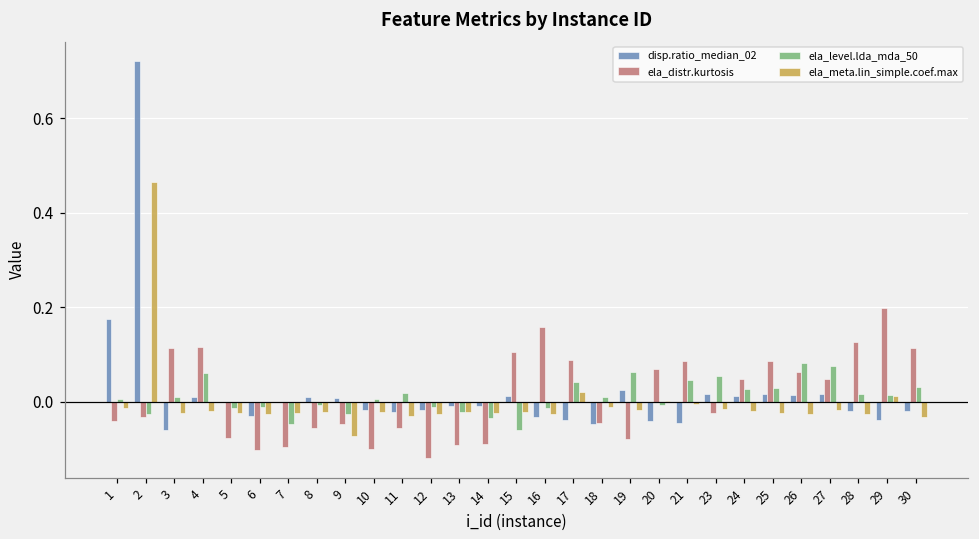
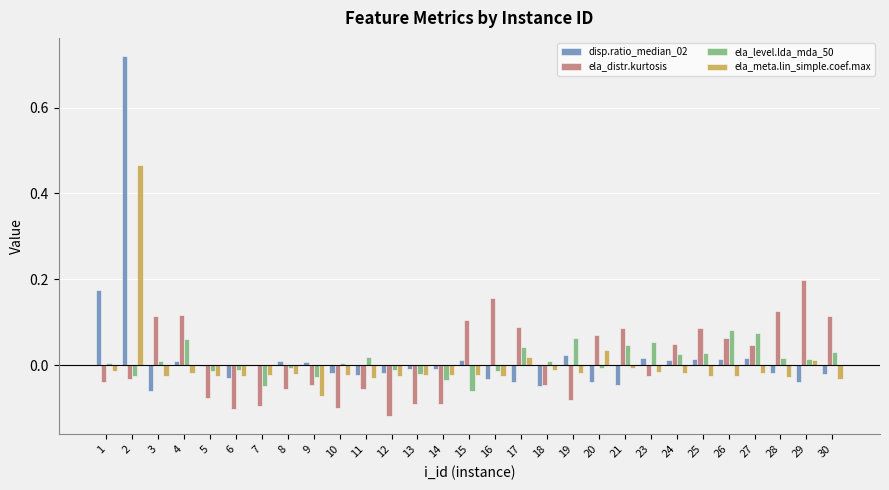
  {
    "disp.ratio_median_02": {
      "1": 0.17,
      "2": 0.72,
      "3": -0.06,
      "4": 0.01,
      "6": -0.03,
      "8": 0.01,
      "9": 0.01,
      "10": -0.02,
      "11": -0.02,
      "12": -0.02,
      "13": -0.01,
      "14": -0.01,
      "15": 0.01,
      "16": -0.03,
      "17": -0.04,
      "18": -0.05,
      "19": 0.02,
      "20": -0.04,
      "21": -0.05,
      "23": 0.02,
      "24": 0.01,
      "25": 0.01,
      "26": 0.01,
      "27": 0.02,
      "28": -0.02,
      "29": -0.04,
      "30": -0.02
    },
    "ela_distr.kurtosis": {
      "1": -0.04,
      "2": -0.03,
      "3": 0.11,
      "4": 0.12,
      "5": -0.08,
      "6": -0.10,
      "7": -0.10,
      "8": -0.06,
      "9": -0.05,
      "10": -0.10,
      "11": -0.06,
      "12": -0.12,
      "13": -0.09,
      "14": -0.09,
      "15": 0.11,
      "16": 0.16,
      "17": 0.09,
      "18": -0.05,
      "19": -0.08,
      "20": 0.07,
      "21": 0.09,
      "23": -0.02,
      "24": 0.05,
      "25": 0.09,
      "26": 0.06,
      "27": 0.05,
      "28": 0.13,
      "29": 0.20,
      "30": 0.11
    },
    "ela_level.lda_mda_50": {
      "2": -0.03,
      "3": 0.01,
      "4": 0.06,
      "5": -0.01,
      "6": -0.01,
      "7": -0.05,
      "8": -0.01,
      "9": -0.03,
      "11": 0.02,
      "12": -0.01,
      "13": -0.02,
      "14": -0.04,
      "15": -0.06,
      "16": -0.01,
      "17": 0.04,
      "18": 0.01,
      "19": 0.06,
      "20": -0.01,
      "21": 0.05,
      "23": 0.05,
      "24": 0.03,
      "25": 0.03,
      "26": 0.08,
      "27": 0.07,
      "28": 0.02,
      "29": 0.01,
      "30": 0.03
    },
    "ela_meta.lin_simple.coef.max": {
      "1": -0.01,
      "2": 0.47,
      "3": -0.02,
      "4": -0.02,
      "5": -0.02,
      "6": -0.03,
      "7": -0.02,
      "8": -0.02,
      "9": -0.07,
      "10": -0.02,
      "11": -0.03,
      "12": -0.03,
      "13": -0.02,
      "14": -0.02,
      "15": -0.02,
      "16": -0.03,
      "17": 0.02,
      "18": -0.01,
      "19": -0.02,
-     "20": 0.00,
+     "20": 0.03,
      "21": -0.01,
      "23": -0.02,
      "24": -0.02,
      "25": -0.02,
      "26": -0.03,
      "27": -0.02,
      "28": -0.03,
      "29": 0.01,
      "30": -0.03
    }
  }
